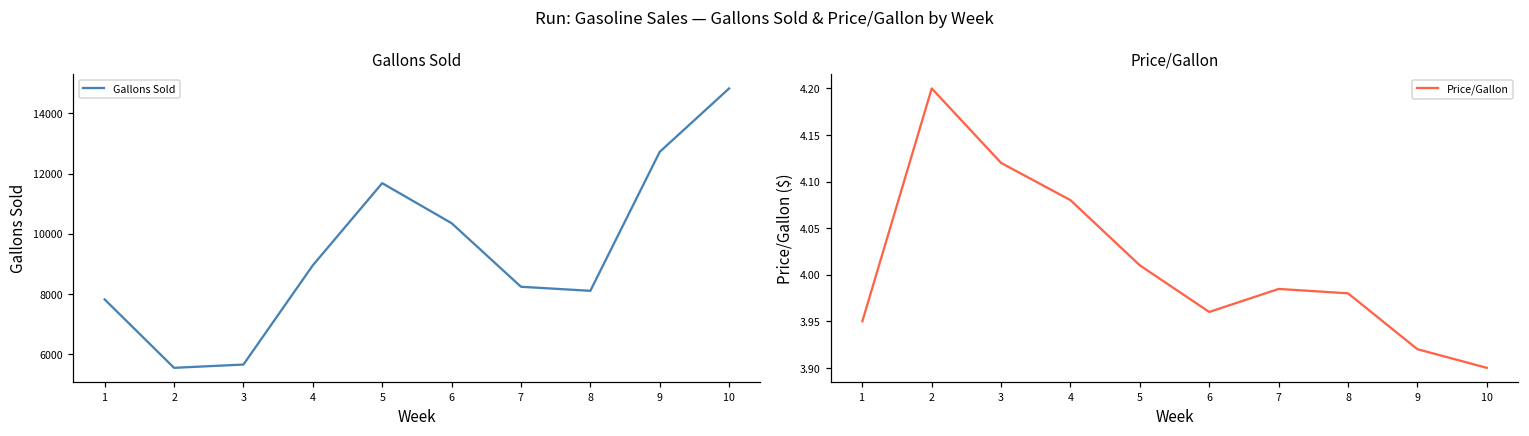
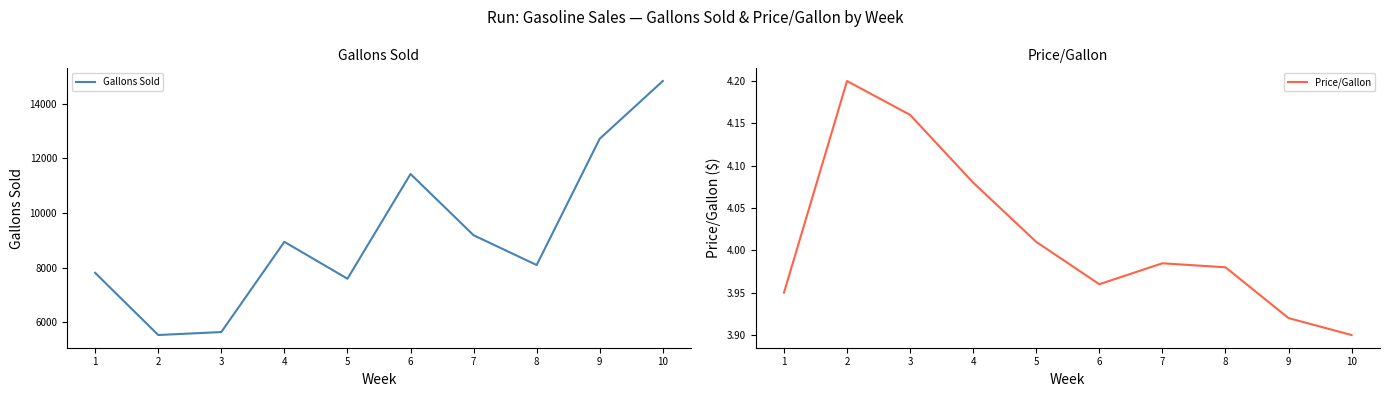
  {
    "Gallons Sold": {
      "1": 7800,
      "2": 5500,
      "3": 5700,
      "4": 8900,
-     "5": 11700,
-     "6": 10400,
-     "7": 8200,
+     "5": 7600,
+     "6": 11400,
+     "7": 9200,
      "8": 8100,
      "9": 12700,
      "10": 14800
    },
    "Price/Gallon": {
      "1": 3.95,
      "2": 4.20,
-     "3": 4.12,
+     "3": 4.16,
      "4": 4.08,
      "5": 4.01,
      "6": 3.96,
      "7": 3.98,
      "8": 3.98,
      "9": 3.92,
      "10": 3.90
    }
  }
